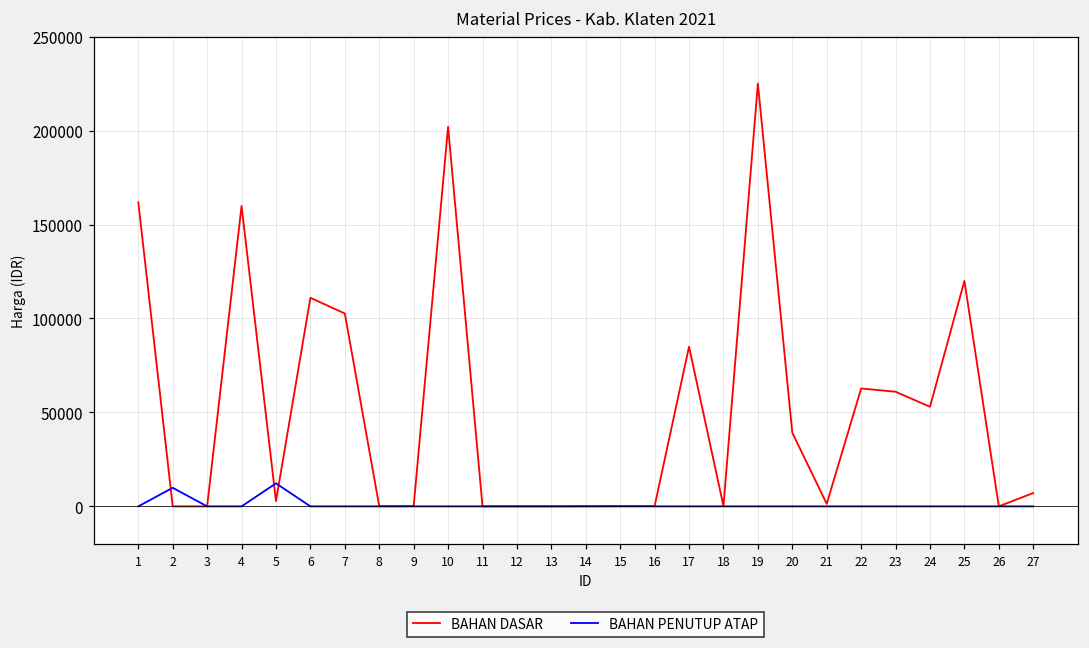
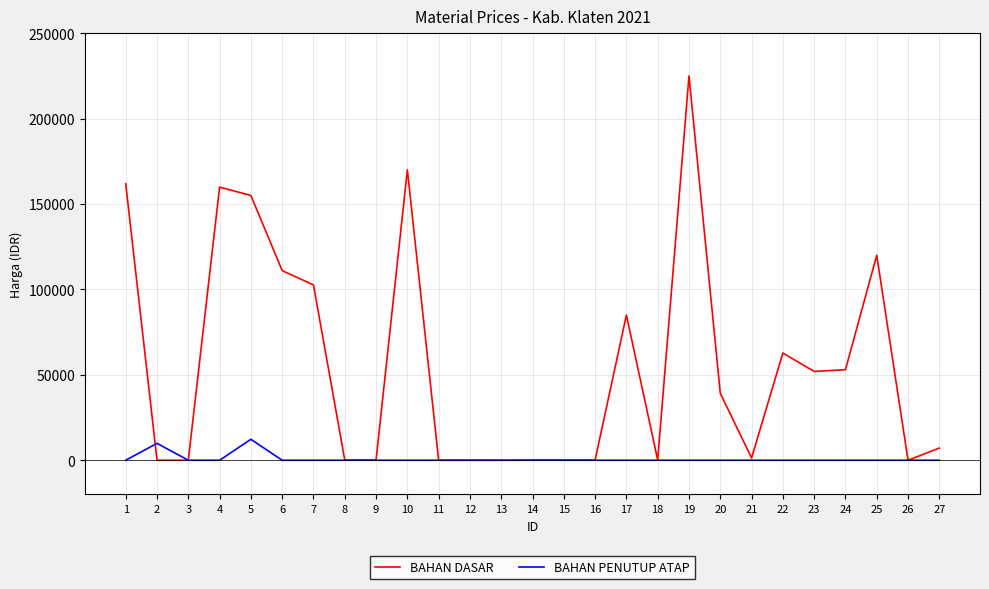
  {
    "BAHAN DASAR": {
      "1": 162000,
      "2": 0,
      "4": 160000,
-     "5": 3000,
+     "5": 155000,
      "6": 111000,
      "7": 103000,
-     "10": 202000,
+     "10": 170000,
      "17": 85000,
      "19": 225000,
      "20": 39000,
      "22": 63000,
-     "23": 61000,
+     "23": 52000,
      "24": 53000,
      "25": 120000,
      "27": 7000
    },
    "BAHAN PENUTUP ATAP": {
      "1": 0,
      "2": 10000,
      "4": 0,
      "5": 12000,
      "6": 0,
      "7": 0,
      "10": 0,
      "17": 0,
      "19": 0,
      "20": 0,
      "22": 0,
      "23": 0,
      "24": 0,
      "25": 0,
      "27": 0
    }
  }
